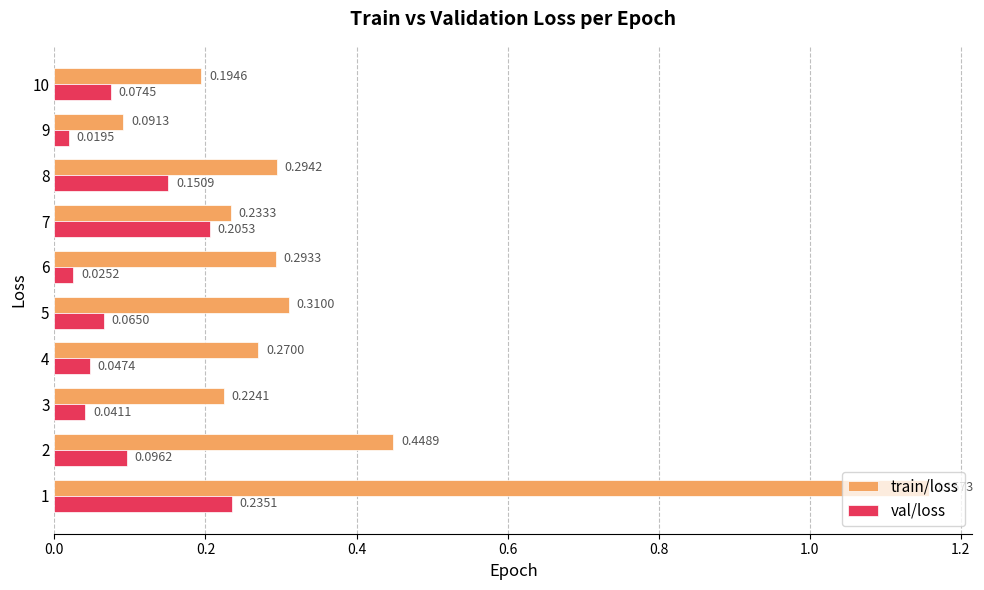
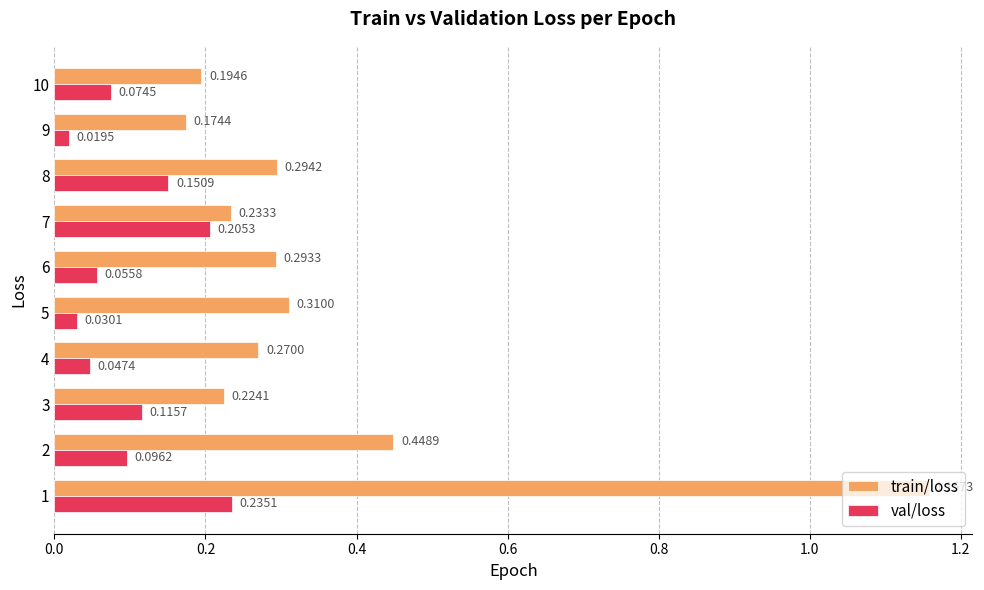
  {
    "train/loss": {
      "10": 0.1946,
-     "9": 0.0913,
+     "9": 0.1744,
      "8": 0.2942,
      "7": 0.2333,
      "6": 0.2933,
      "5": 0.3100,
      "4": 0.2700,
      "3": 0.2241,
      "2": 0.4489
    },
    "val/loss": {
      "10": 0.0745,
      "9": 0.0195,
      "8": 0.1509,
      "7": 0.2053,
-     "6": 0.0252,
-     "5": 0.0650,
+     "6": 0.0558,
+     "5": 0.0301,
      "4": 0.0474,
-     "3": 0.0411,
+     "3": 0.1157,
      "2": 0.0962,
      "1": 0.2351
    }
  }
